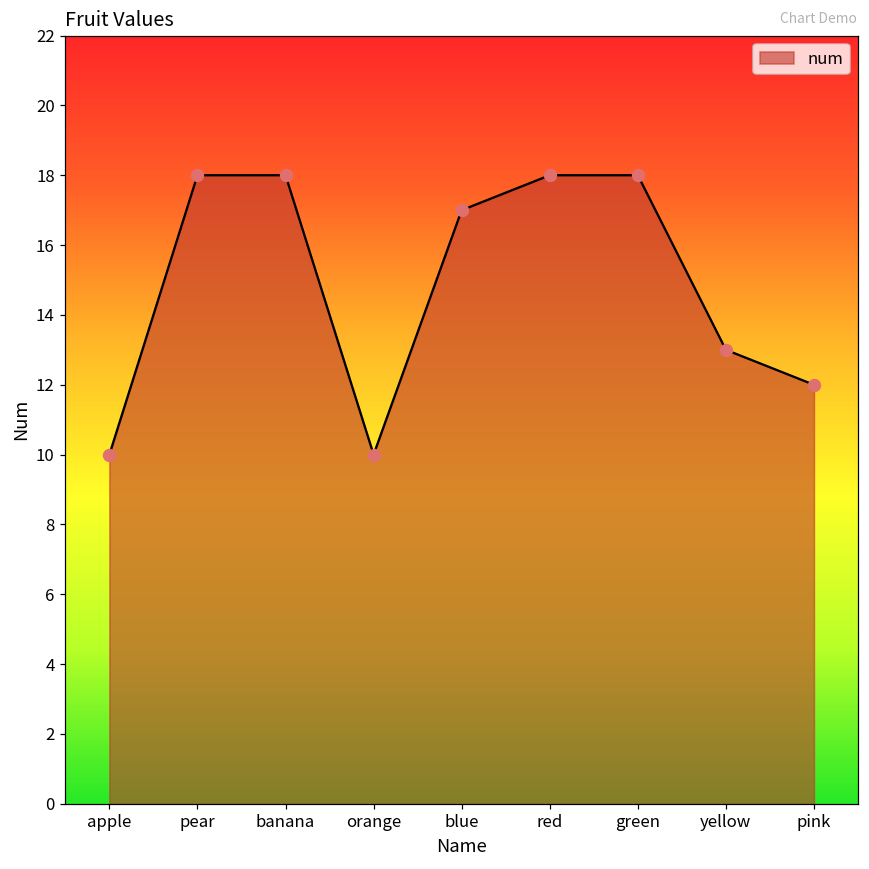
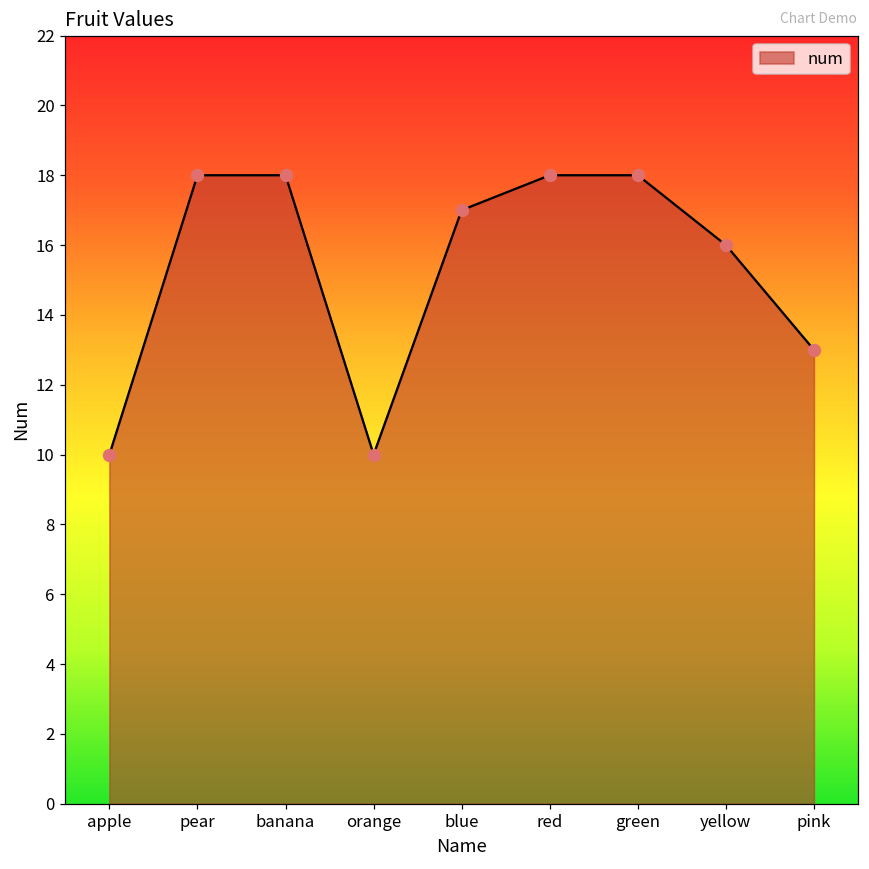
  {
    "apple": 10,
    "pear": 18,
    "banana": 18,
    "orange": 10,
    "blue": 17,
    "red": 18,
    "green": 18,
-   "yellow": 13,
-   "pink": 12
+   "yellow": 16,
+   "pink": 13
  }
